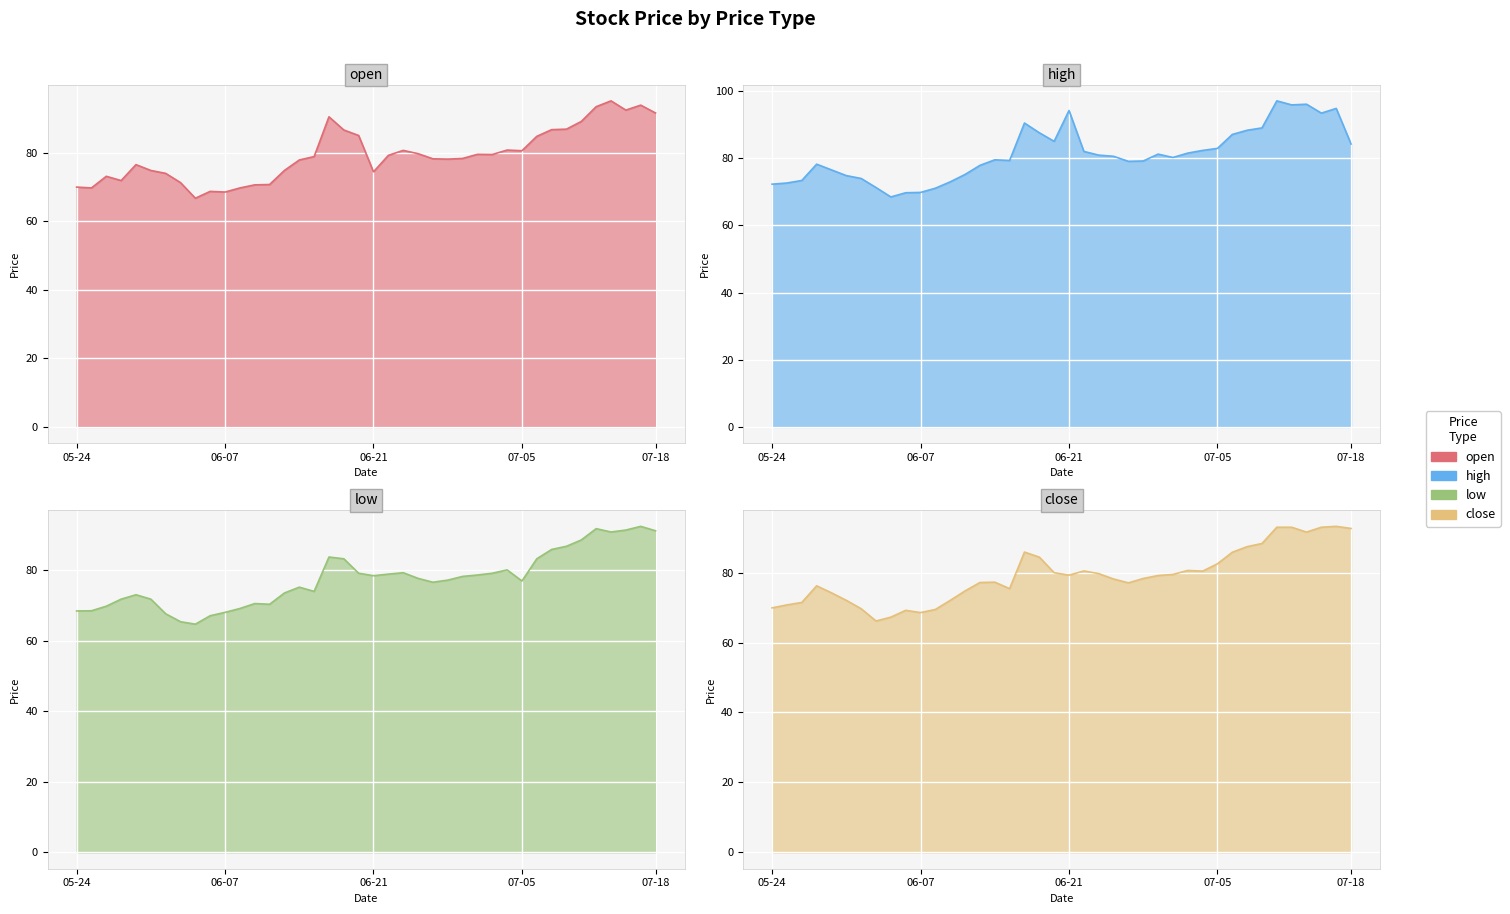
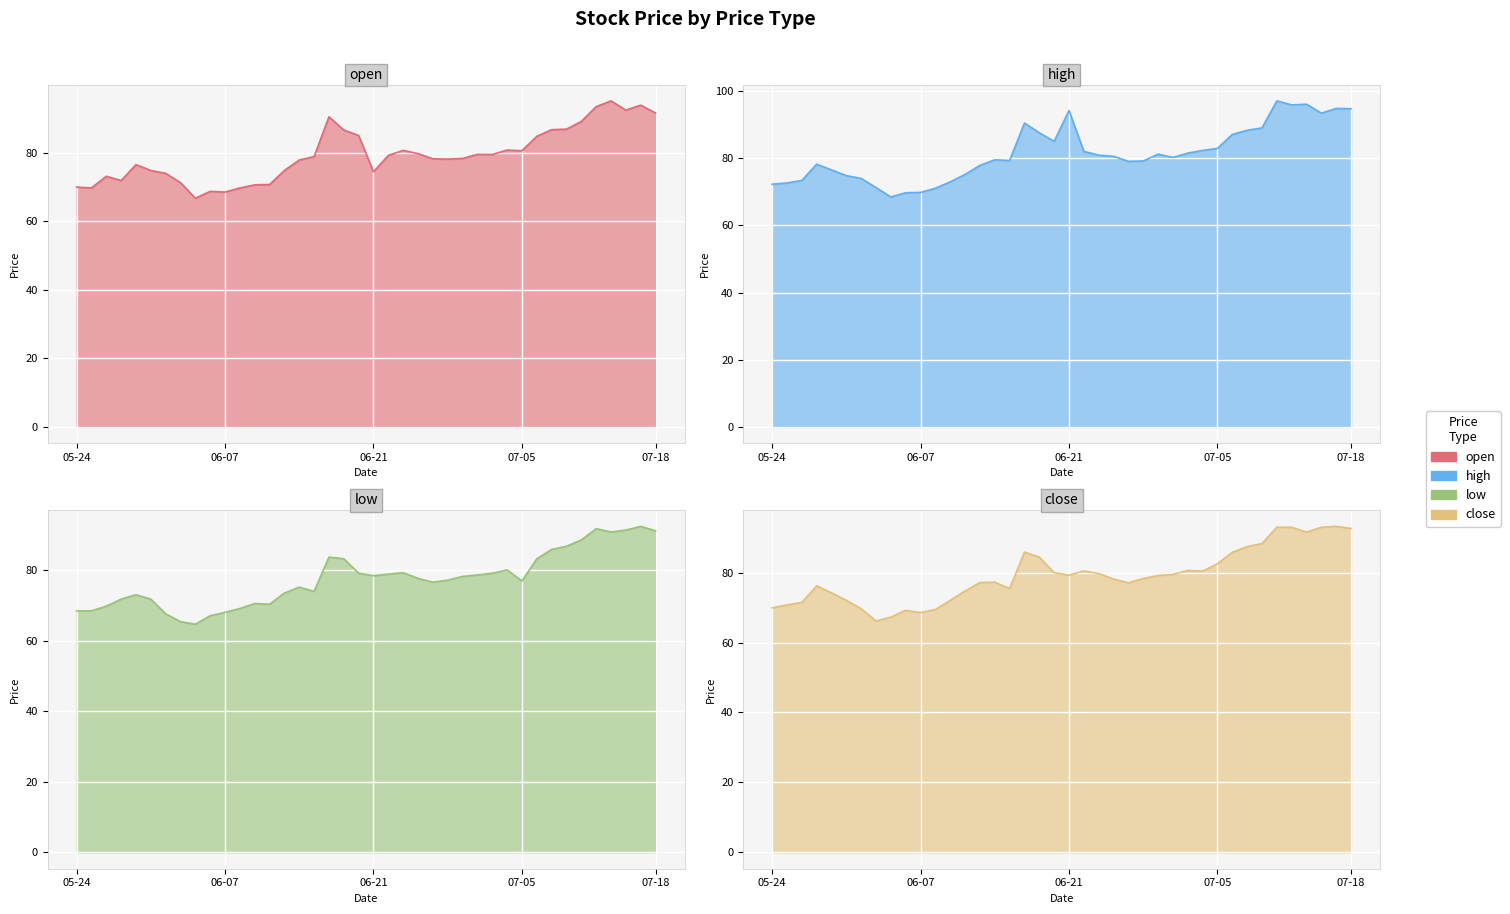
  {
    "open": {
      "05-24": 70,
      "06-07": 69,
      "06-21": 74,
      "07-05": 81,
      "07-18": 92
    },
    "high": {
      "05-24": 72,
      "06-07": 70,
      "06-21": 94,
      "07-05": 83,
-     "07-18": 84
+     "07-18": 95
    },
    "low": {
      "05-24": 69,
      "06-07": 68,
      "06-21": 79,
      "07-05": 77,
      "07-18": 91
    },
    "close": {
      "05-24": 70,
      "06-07": 69,
      "06-21": 79,
      "07-05": 83,
      "07-18": 93
    }
  }
